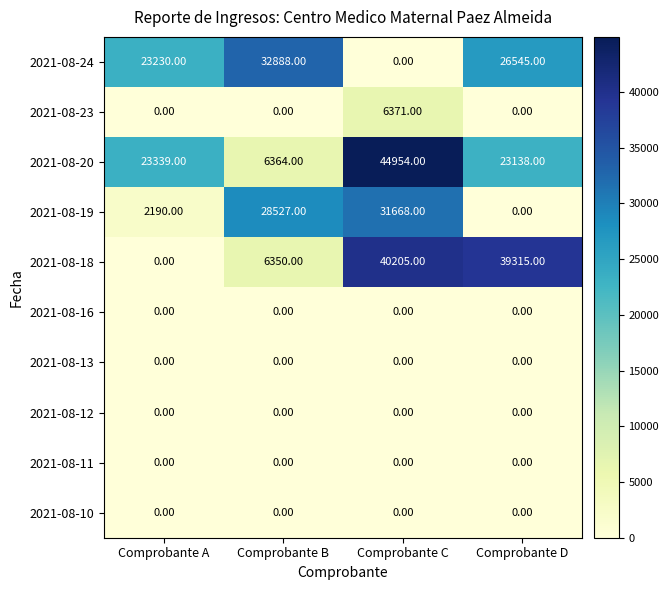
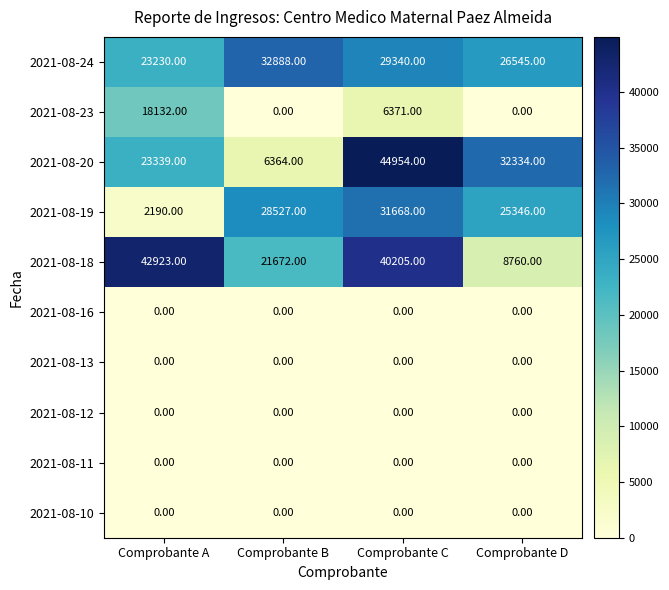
  {
    "2021-08-24": {
      "Comprobante A": 23230.00,
      "Comprobante B": 32888.00,
-     "Comprobante C": 0.00,
+     "Comprobante C": 29340.00,
      "Comprobante D": 26545.00
    },
    "2021-08-23": {
-     "Comprobante A": 0.00,
+     "Comprobante A": 18132.00,
      "Comprobante B": 0.00,
      "Comprobante C": 6371.00,
      "Comprobante D": 0.00
    },
    "2021-08-20": {
      "Comprobante A": 23339.00,
      "Comprobante B": 6364.00,
      "Comprobante C": 44954.00,
-     "Comprobante D": 23138.00
+     "Comprobante D": 32334.00
    },
    "2021-08-19": {
      "Comprobante A": 2190.00,
      "Comprobante B": 28527.00,
      "Comprobante C": 31668.00,
-     "Comprobante D": 0.00
+     "Comprobante D": 25346.00
    },
    "2021-08-18": {
-     "Comprobante A": 0.00,
-     "Comprobante B": 6350.00,
+     "Comprobante A": 42923.00,
+     "Comprobante B": 21672.00,
      "Comprobante C": 40205.00,
-     "Comprobante D": 39315.00
+     "Comprobante D": 8760.00
    },
    "2021-08-16": {
      "Comprobante A": 0.00,
      "Comprobante B": 0.00,
      "Comprobante C": 0.00,
      "Comprobante D": 0.00
    },
    "2021-08-13": {
      "Comprobante A": 0.00,
      "Comprobante B": 0.00,
      "Comprobante C": 0.00,
      "Comprobante D": 0.00
    },
    "2021-08-12": {
      "Comprobante A": 0.00,
      "Comprobante B": 0.00,
      "Comprobante C": 0.00,
      "Comprobante D": 0.00
    },
    "2021-08-11": {
      "Comprobante A": 0.00,
      "Comprobante B": 0.00,
      "Comprobante C": 0.00,
      "Comprobante D": 0.00
    },
    "2021-08-10": {
      "Comprobante A": 0.00,
      "Comprobante B": 0.00,
      "Comprobante C": 0.00,
      "Comprobante D": 0.00
    }
  }
